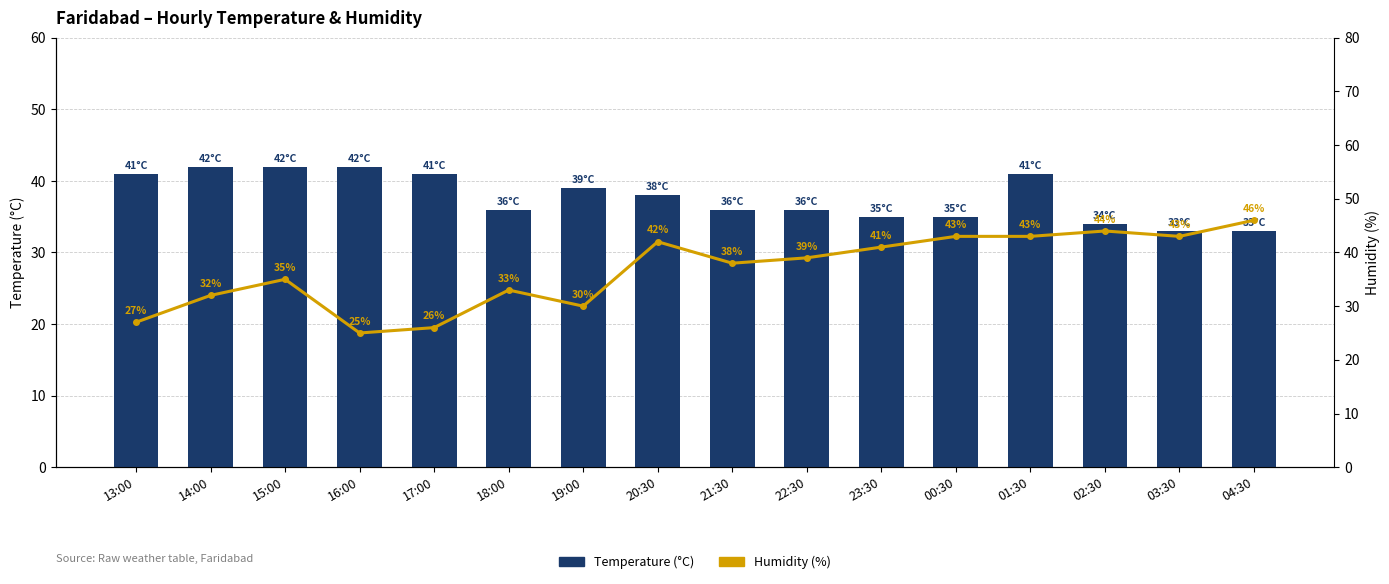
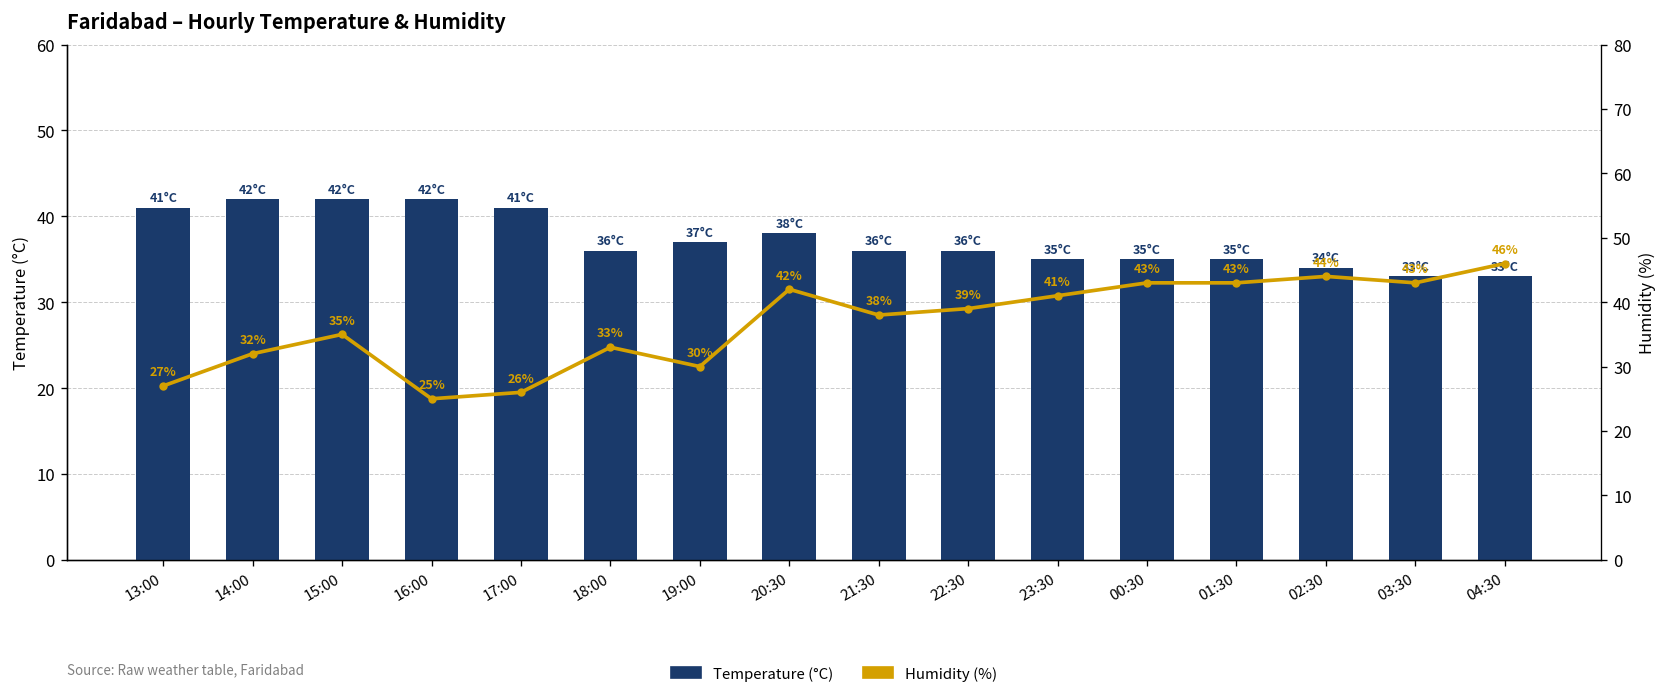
  {
    "Temperature (°C)": {
      "13:00": "41°C",
      "14:00": "42°C",
      "15:00": "42°C",
      "16:00": "42°C",
      "17:00": "41°C",
      "18:00": "36°C",
-     "19:00": "39°C",
+     "19:00": "37°C",
      "20:30": "38°C",
      "21:30": "36°C",
      "22:30": "36°C",
      "23:30": "35°C",
      "00:30": "35°C",
-     "01:30": "41°C"
+     "01:30": "35°C"
    },
    "Humidity (%)": {
      "13:00": "27%",
      "14:00": "32%",
      "15:00": "35%",
      "16:00": "25%",
      "17:00": "26%",
      "18:00": "33%",
      "19:00": "30%",
      "20:30": "42%",
      "21:30": "38%",
      "22:30": "39%",
      "23:30": "41%",
      "00:30": "43%",
      "01:30": "43%",
      "04:30": "46%"
    }
  }
